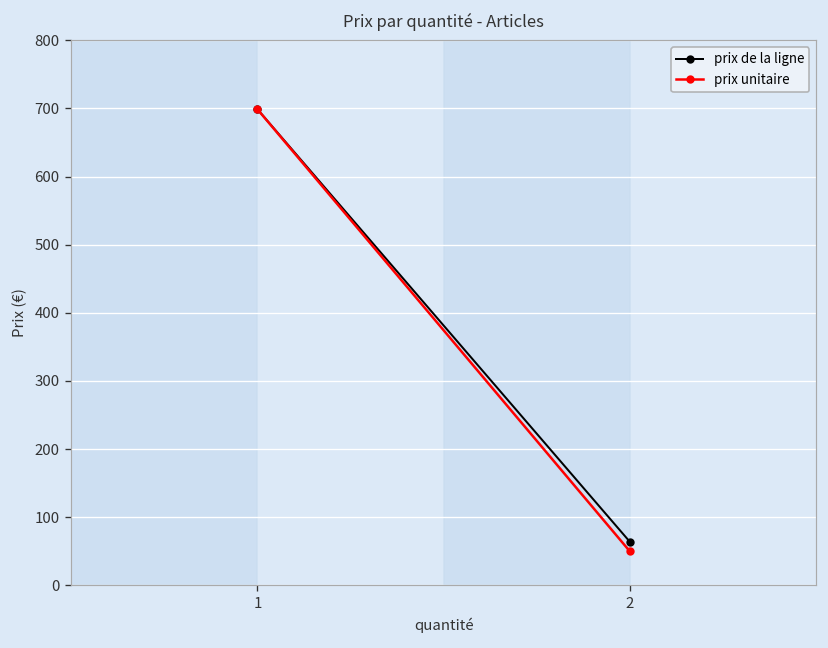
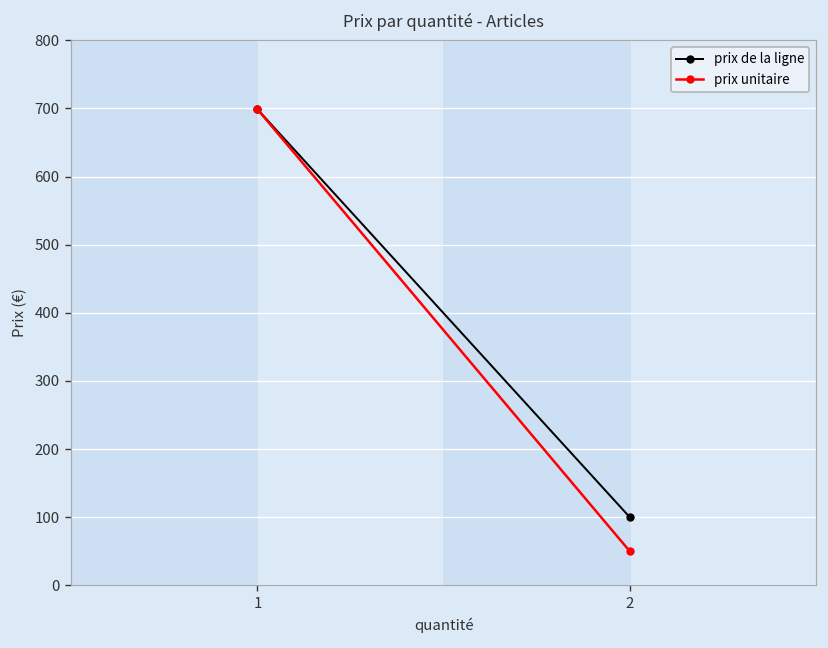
  {
    "prix de la ligne": {
-     "2": 60
+     "2": 100
    },
    "prix unitaire": {
      "2": 50
    }
  }
